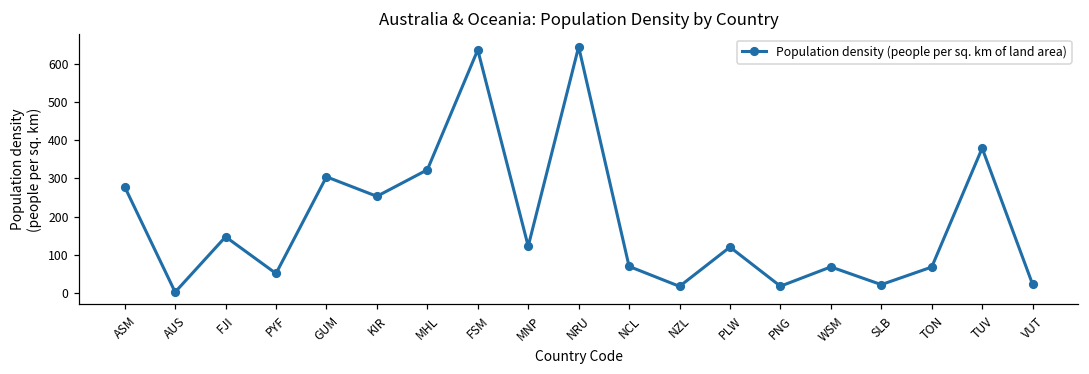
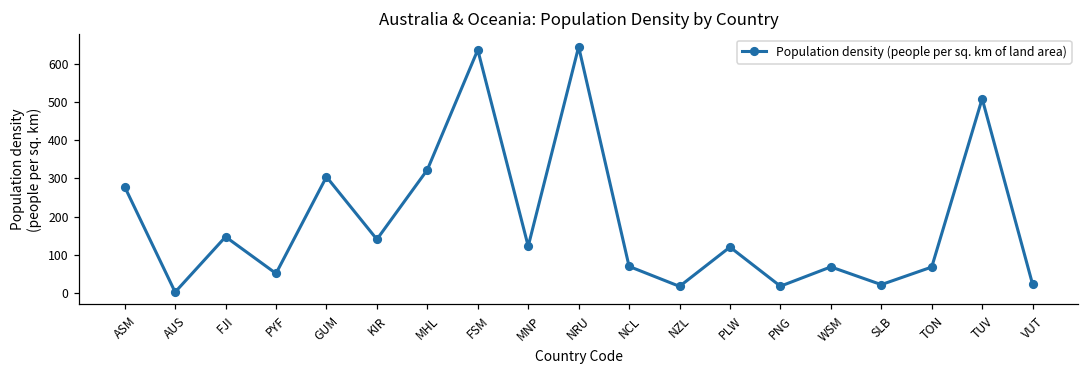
  {
    "ASM": 280,
    "AUS": 0,
    "FJI": 150,
    "PYF": 50,
    "GUM": 300,
-   "KIR": 250,
+   "KIR": 140,
    "MHL": 320,
    "FSM": 640,
    "MNP": 120,
    "NRU": 640,
    "NCL": 70,
    "NZL": 20,
    "PLW": 120,
    "PNG": 20,
    "WSM": 70,
    "SLB": 20,
    "TON": 70,
-   "TUV": 380,
+   "TUV": 510,
    "VUT": 20
  }
